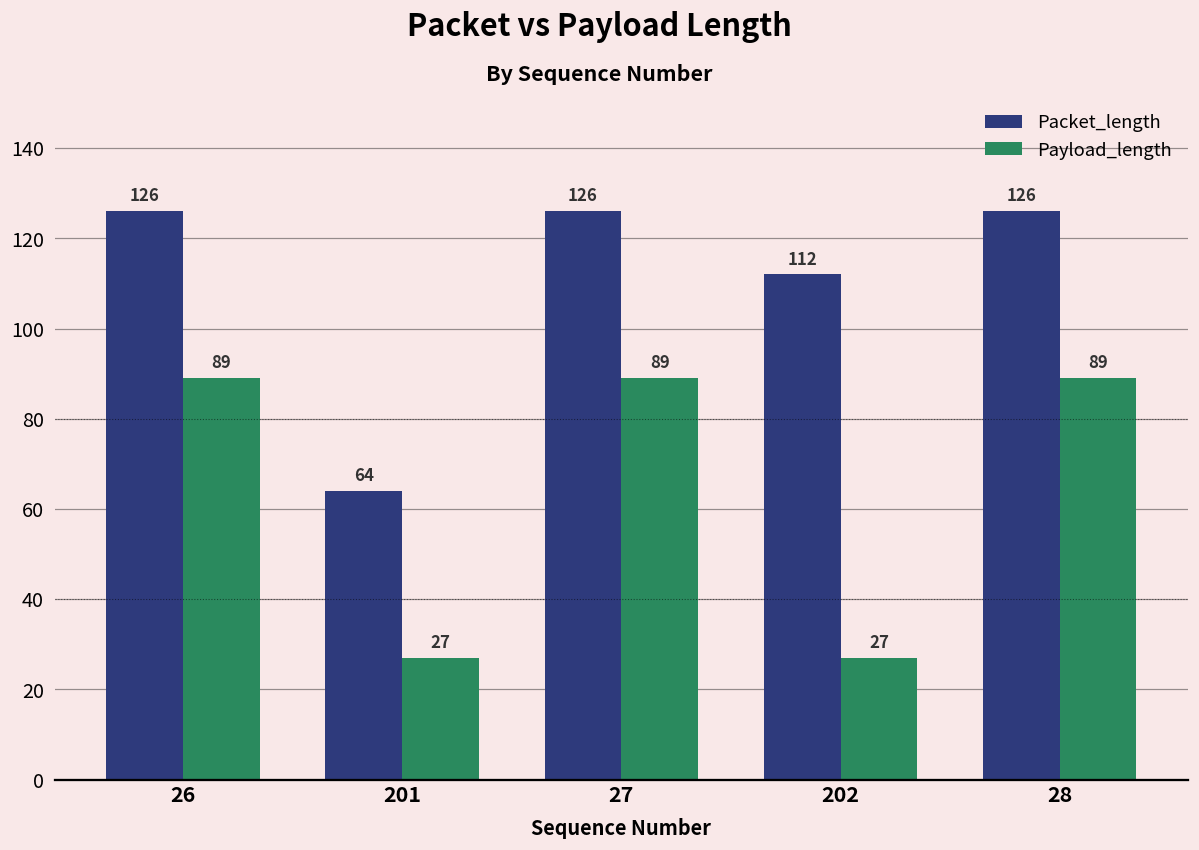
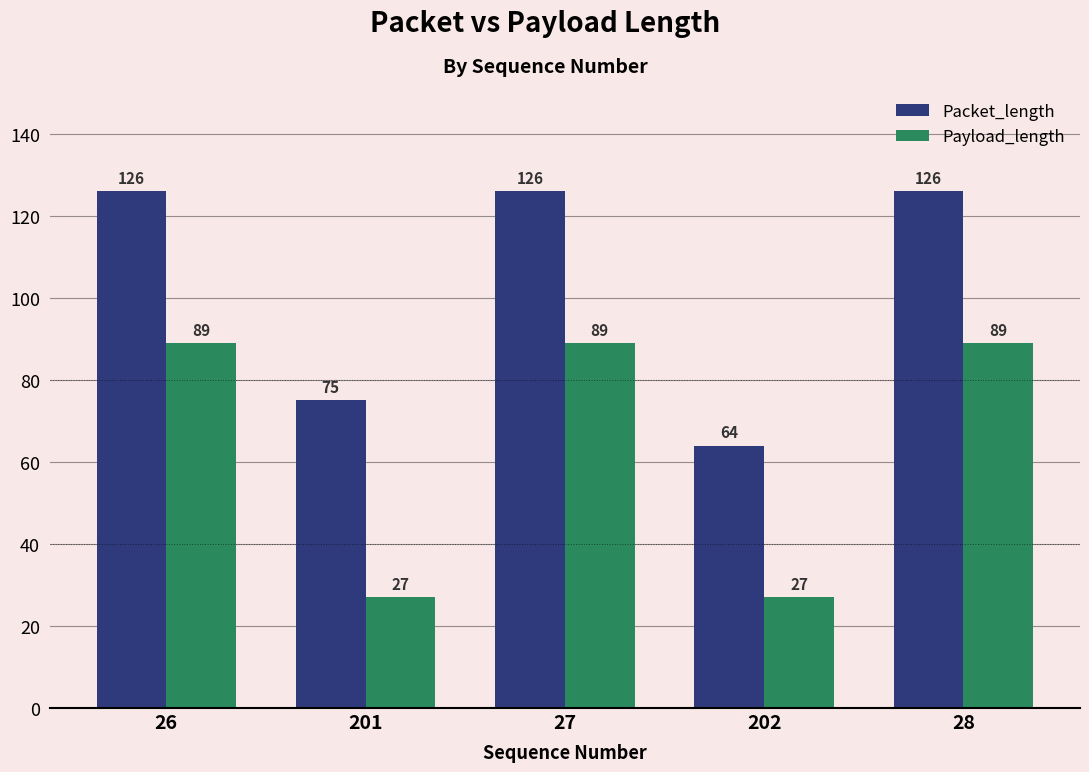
  {
    "Packet_length": {
      "26": 126,
-     "201": 64,
+     "201": 75,
      "27": 126,
-     "202": 112,
+     "202": 64,
      "28": 126
    },
    "Payload_length": {
      "26": 89,
      "201": 27,
      "27": 89,
      "202": 27,
      "28": 89
    }
  }
